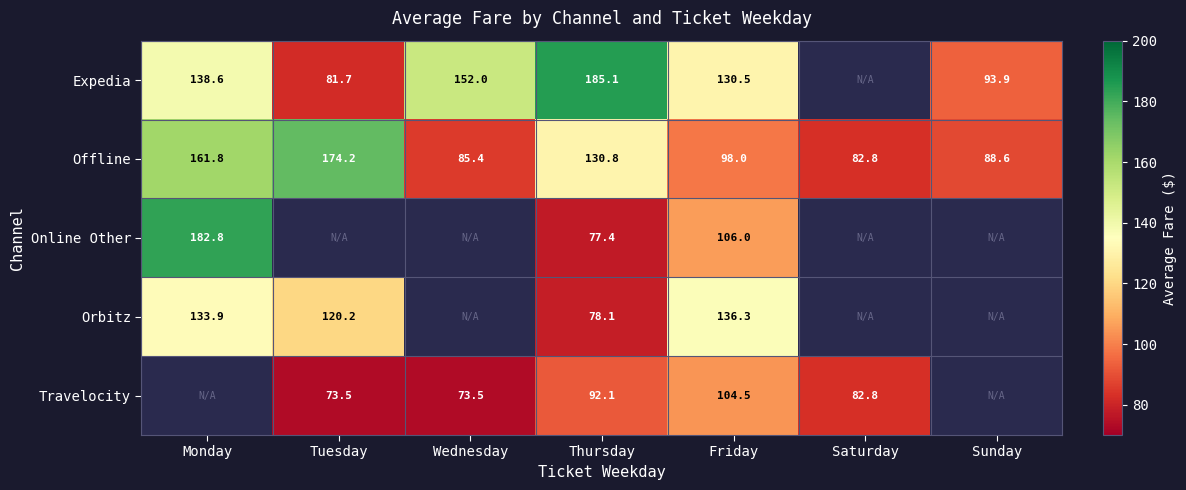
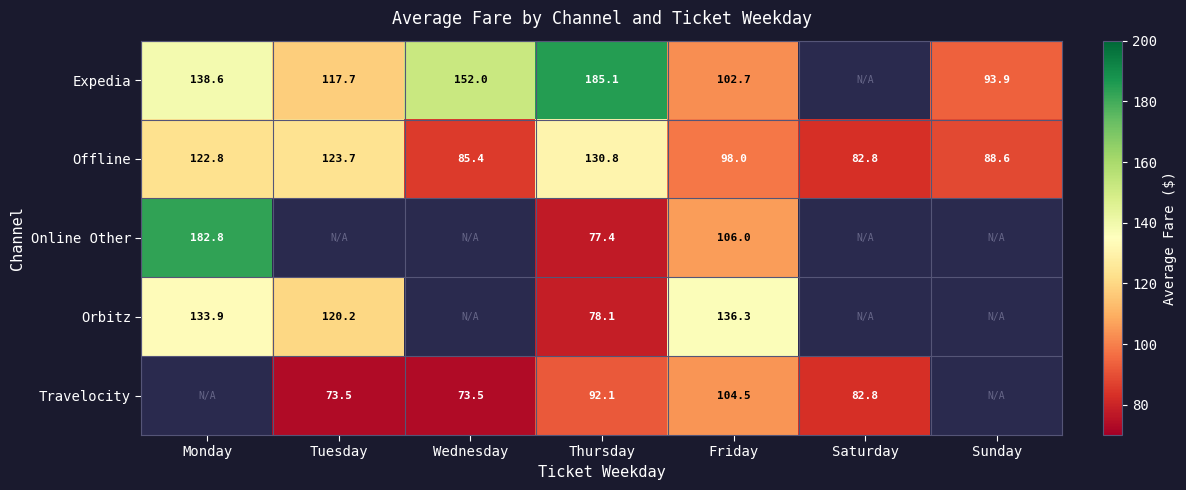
  {
    "Expedia": {
      "Monday": 138.6,
-     "Tuesday": 81.7,
+     "Tuesday": 117.7,
      "Wednesday": 152.0,
      "Thursday": 185.1,
-     "Friday": 130.5,
+     "Friday": 102.7,
      "Sunday": 93.9
    },
    "Offline": {
-     "Monday": 161.8,
-     "Tuesday": 174.2,
+     "Monday": 122.8,
+     "Tuesday": 123.7,
      "Wednesday": 85.4,
      "Thursday": 130.8,
      "Friday": 98.0,
      "Saturday": 82.8,
      "Sunday": 88.6
    },
    "Online Other": {
      "Monday": 182.8,
      "Thursday": 77.4,
      "Friday": 106.0
    },
    "Orbitz": {
      "Monday": 133.9,
      "Tuesday": 120.2,
      "Thursday": 78.1,
      "Friday": 136.3
    },
    "Travelocity": {
      "Tuesday": 73.5,
      "Wednesday": 73.5,
      "Thursday": 92.1,
      "Friday": 104.5,
      "Saturday": 82.8
    }
  }
